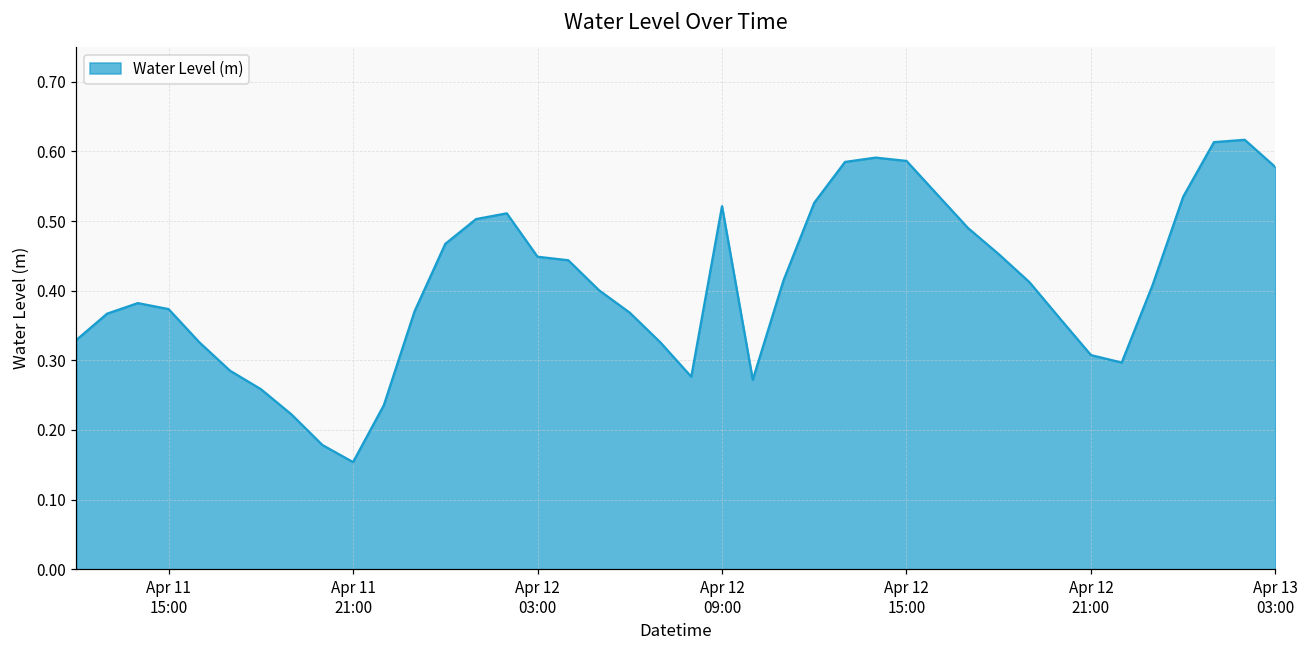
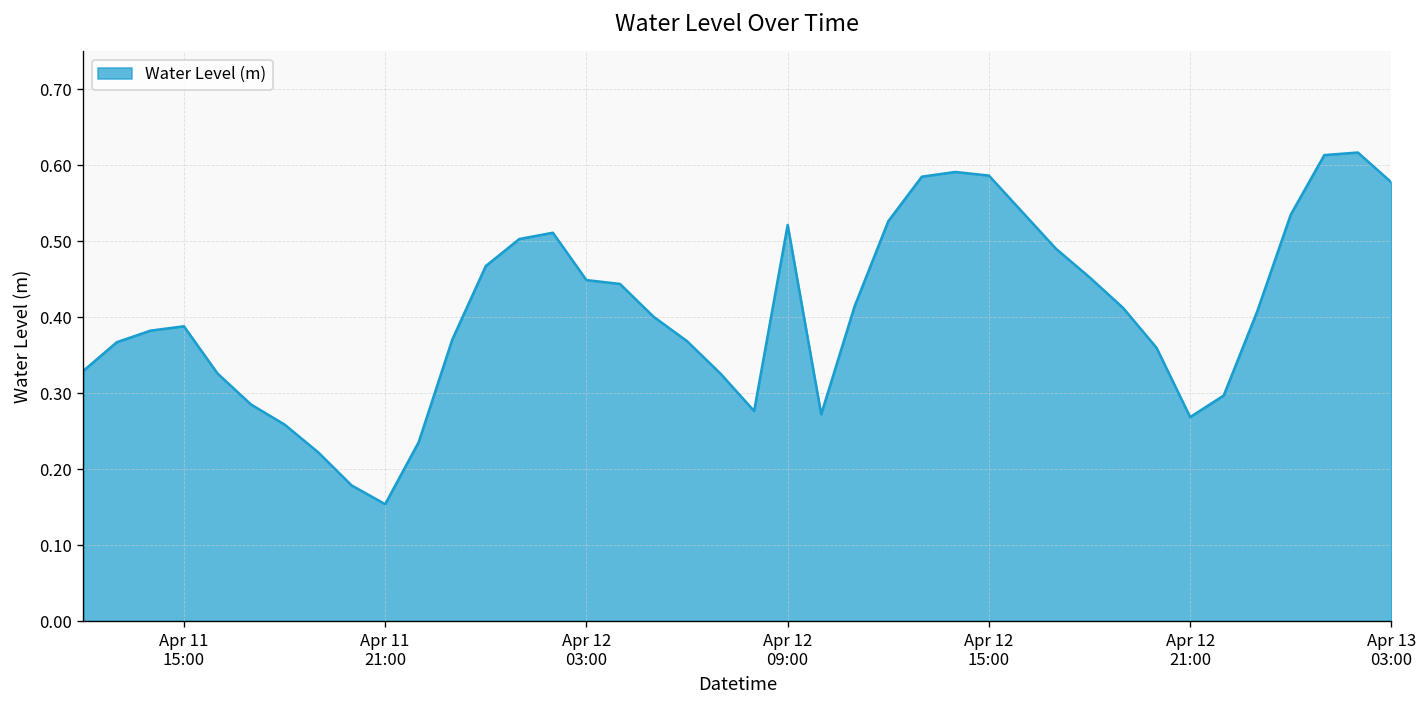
  {
-   "Apr 11 15:00": 0.37,
+   "Apr 11 15:00": 0.39,
    "Apr 11 21:00": 0.15,
    "Apr 12 03:00": 0.45,
    "Apr 12 09:00": 0.52,
    "Apr 12 15:00": 0.59,
-   "Apr 12 21:00": 0.31,
+   "Apr 12 21:00": 0.27,
    "Apr 13 03:00": 0.58
  }
